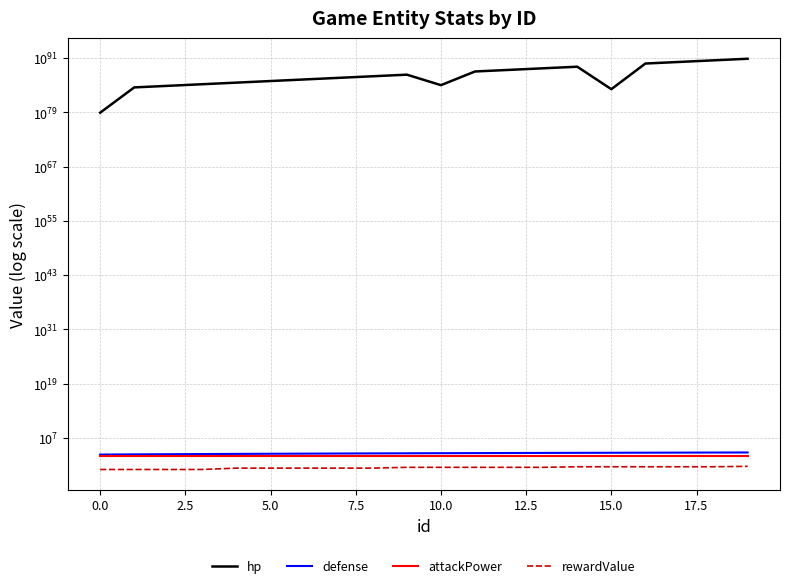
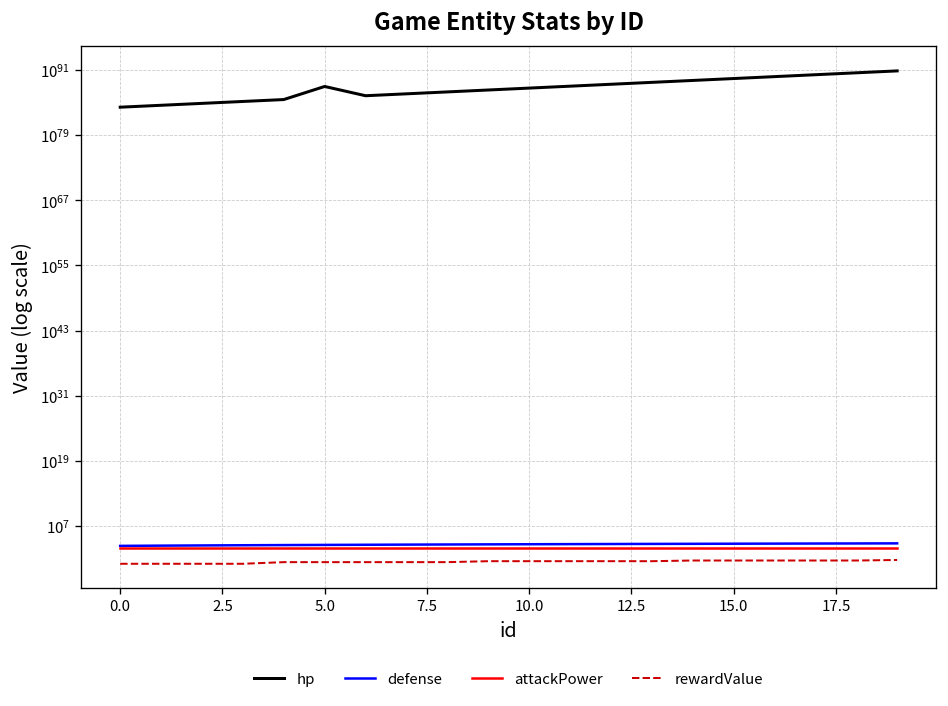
  {
    "hp": {
-     "0.0": 10000000000000000000000000000000000000000000000000000000000000000000000000000000,
-     "5.0": 100000000000000000000000000000000000000000000000000000000000000000000000000000000000000,
-     "10.0": 10000000000000000000000000000000000000000000000000000000000000000000000000000000000000,
-     "15.0": 1000000000000000000000000000000000000000000000000000000000000000000000000000000000000
+     "0.0": 2000000000000000000000000000000000000000000000000000000000000000000000000000000000000,
+     "5.0": 10000000000000000000000000000000000000000000000000000000000000000000000000000000000000000,
+     "10.0": 10000000000000000000000000000000000000000000000000000000000000000000000000000000000000000,
+     "15.0": 0
    },
    "defense": {
      "10.0": 0,
      "15.0": 10000
    }
  }
